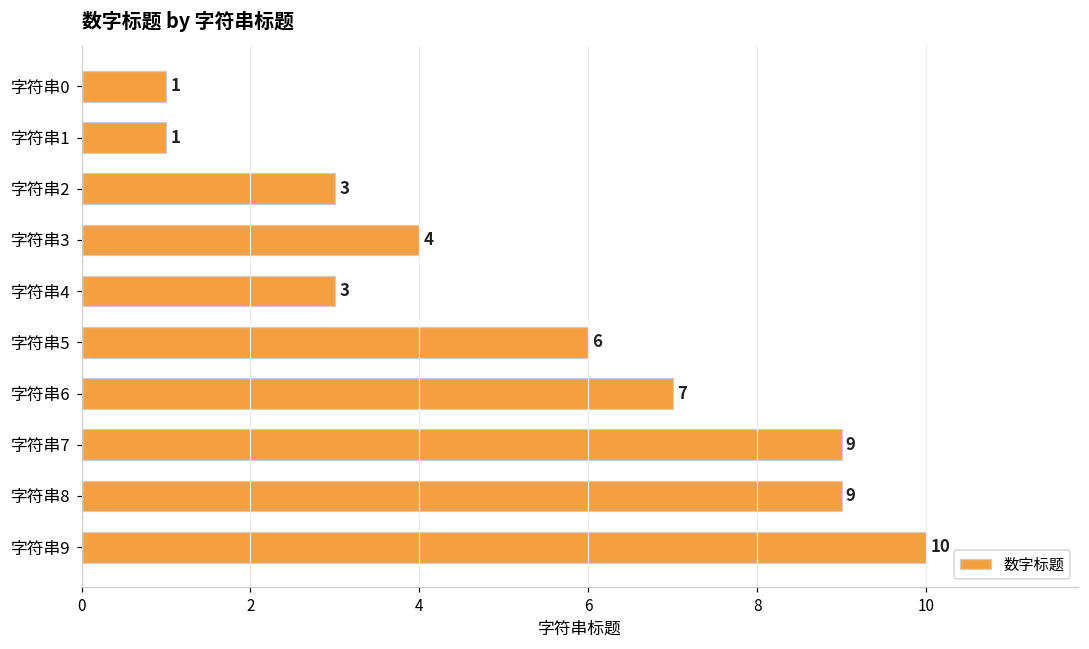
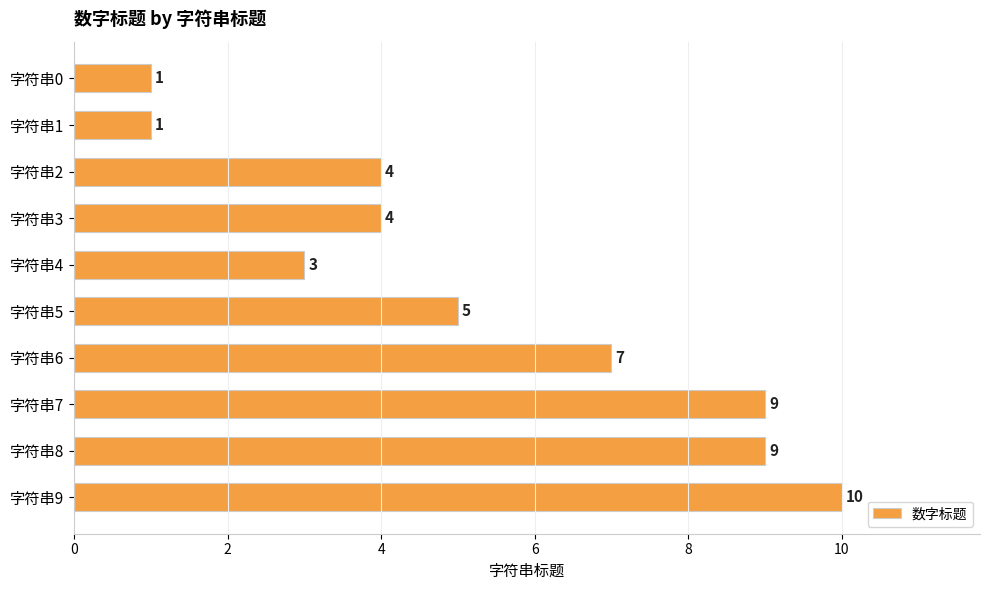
  {
    "字符串0": 1,
    "字符串1": 1,
-   "字符串2": 3,
+   "字符串2": 4,
    "字符串3": 4,
    "字符串4": 3,
-   "字符串5": 6,
+   "字符串5": 5,
    "字符串6": 7,
    "字符串7": 9,
    "字符串8": 9,
    "字符串9": 10
  }
